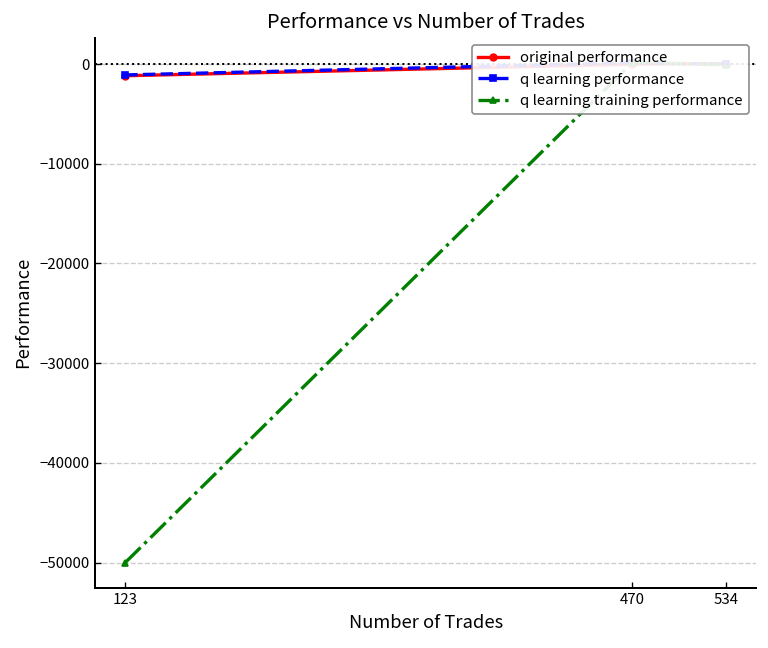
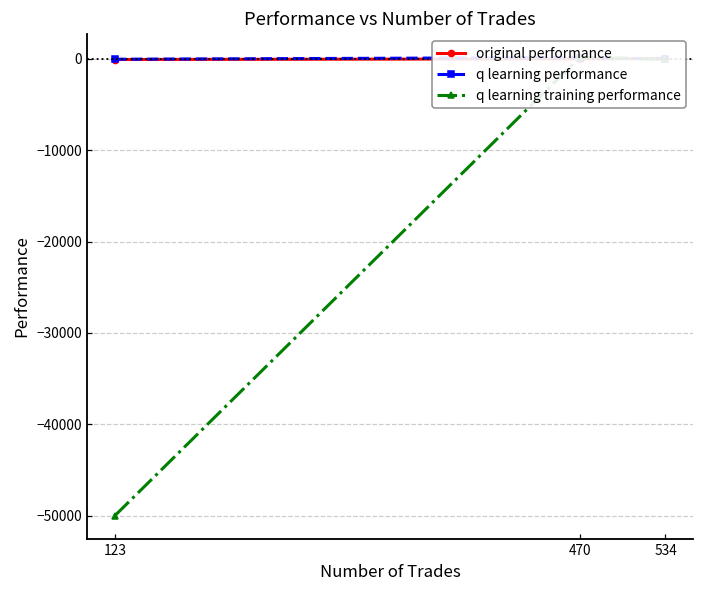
  {
    "original performance": {
-     "123": -1000
+     "123": 0
    },
    "q learning performance": {
-     "123": -1000
+     "123": 0
    },
    "q learning training performance": {
      "123": -50000
    }
  }
